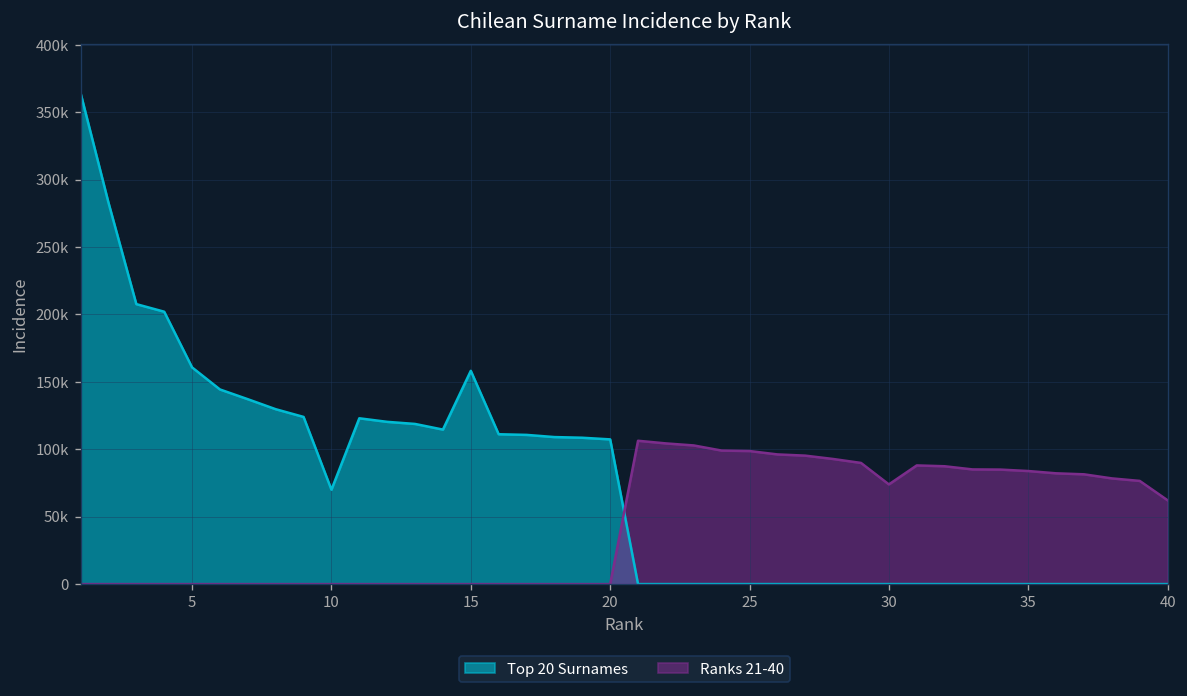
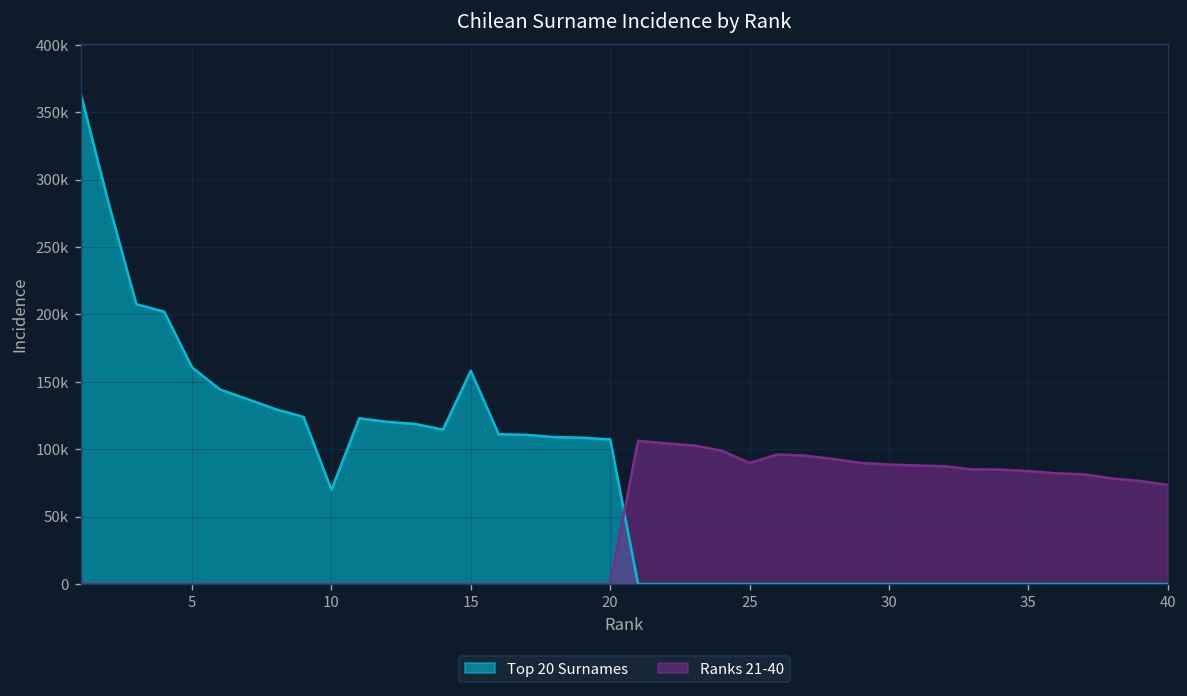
  {
    "Top 20 Surnames": {
      "5": 161000,
      "10": 70000,
      "15": 158000,
      "20": 107000,
      "25": 0,
      "30": 0,
      "35": 0,
      "40": 0
    },
    "Ranks 21-40": {
      "5": 0,
      "10": 0,
      "15": 0,
      "20": 0,
-     "25": 99000,
-     "30": 74000,
+     "25": 90000,
+     "30": 89000,
      "35": 84000,
-     "40": 62000
+     "40": 74000
    }
  }
